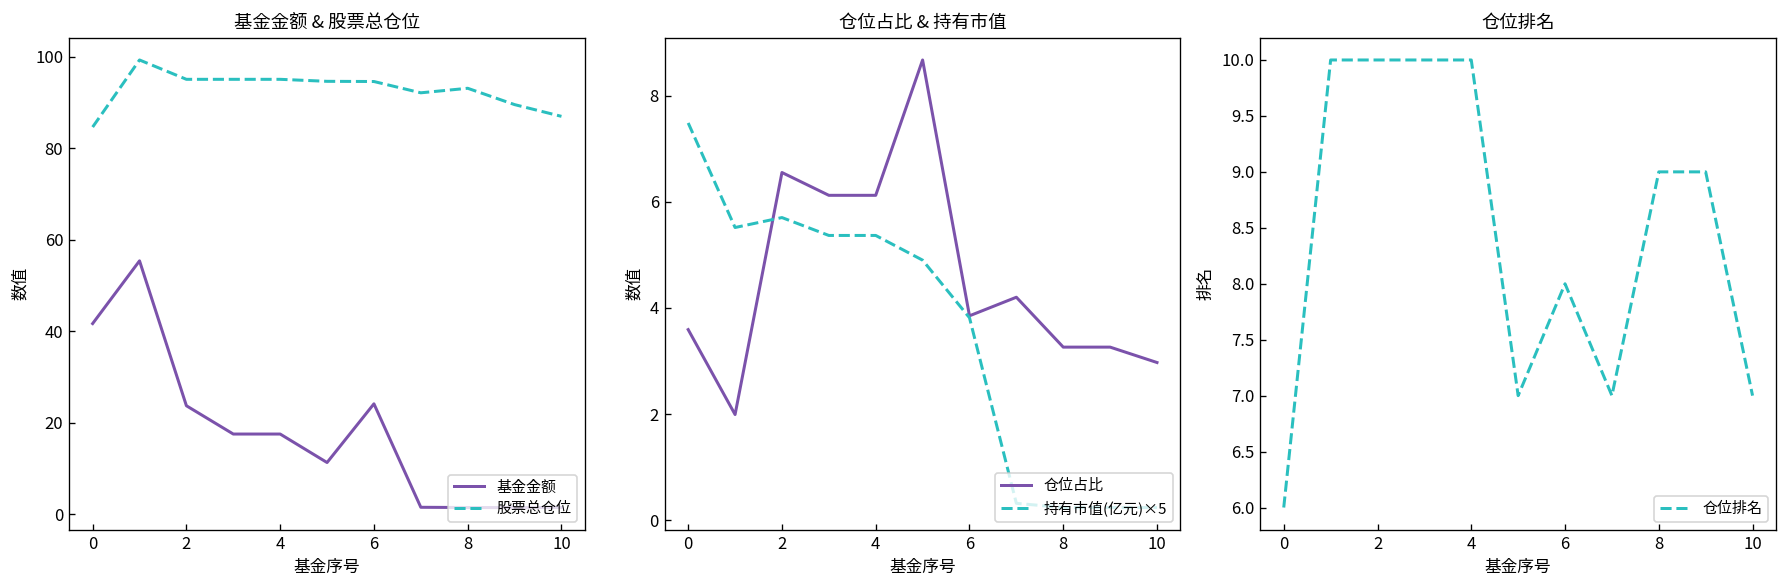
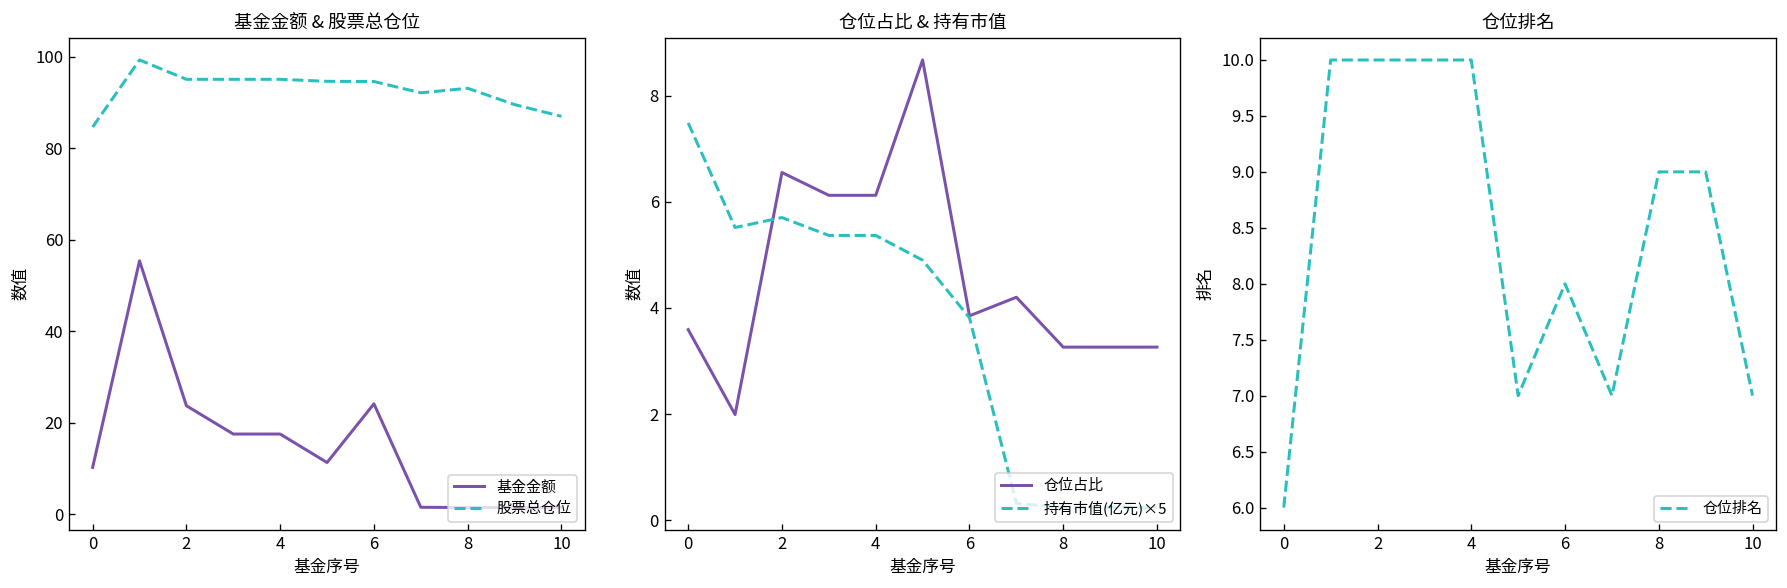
  {
    "基金金额 & 股票总仓位": {
      "基金金额": {
-       "0": 42,
+       "0": 10,
        "2": 24,
        "4": 18,
        "6": 24
      },
      "股票总仓位": {
        "0": 85,
        "2": 95,
        "4": 95,
        "6": 95,
        "8": 93,
        "10": 87
      }
    },
    "仓位占比 & 持有市值": {
      "仓位占比": {
        "0": 3.6,
        "2": 6.6,
        "4": 6.1,
        "8": 3.3,
-       "10": 3.0
+       "10": 3.3
      },
      "持有市值(亿元)×5": {
        "0": 7.5,
        "2": 5.7,
        "4": 5.4
      }
    },
    "仓位排名": {
      "0": 6.0,
      "2": 10.0,
      "4": 10.0,
      "6": 8.0,
      "8": 9.0,
      "10": 7.0
    }
  }
